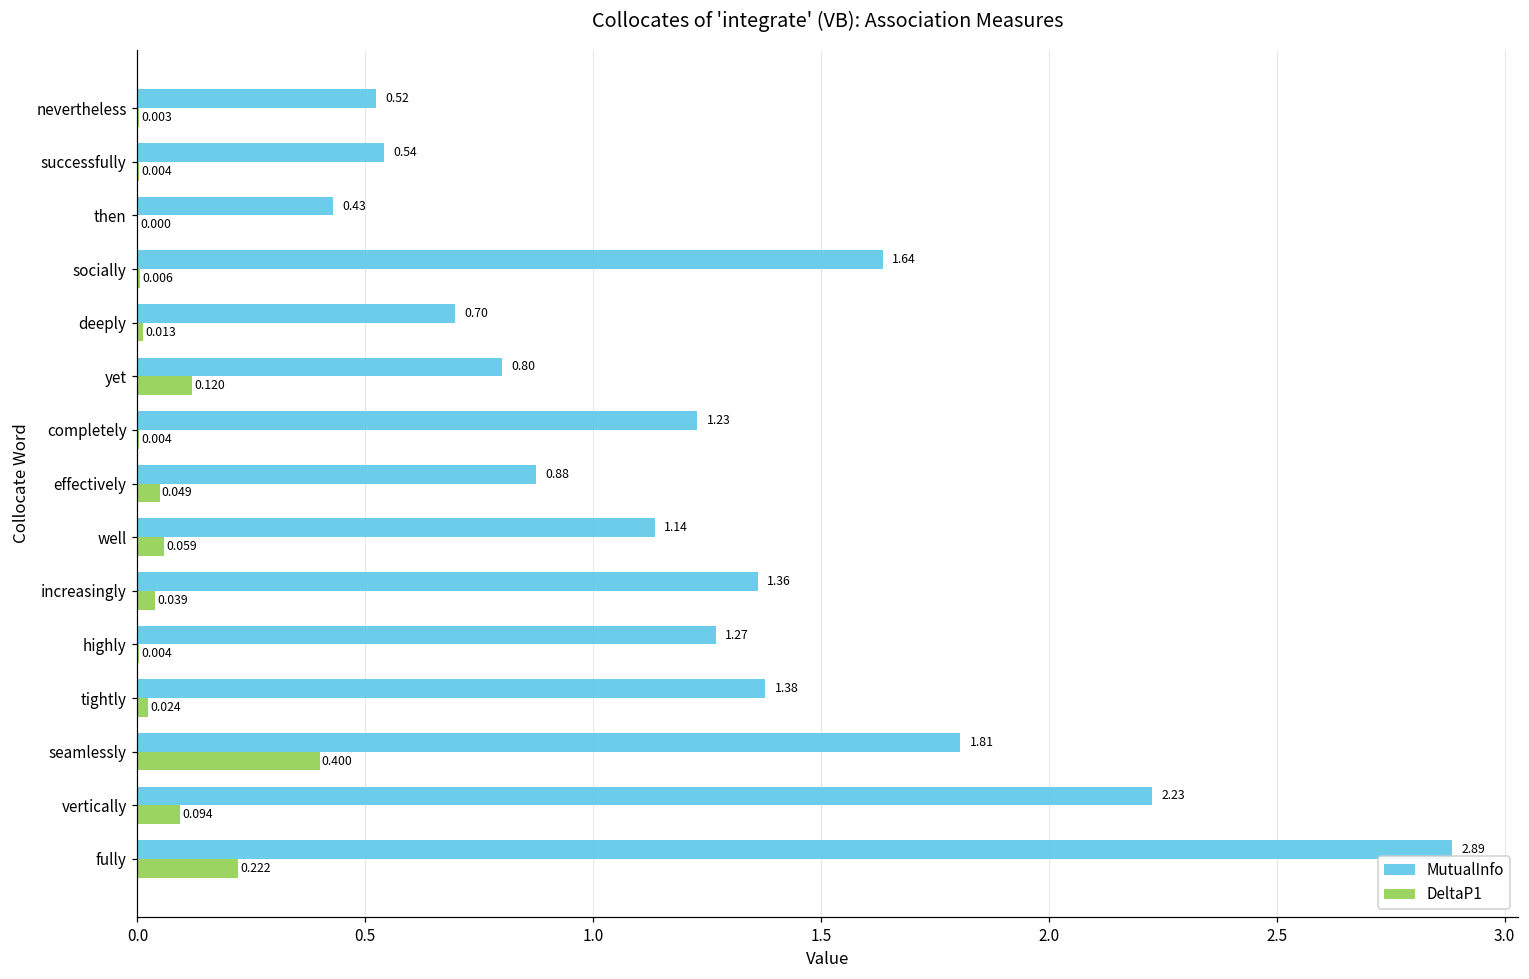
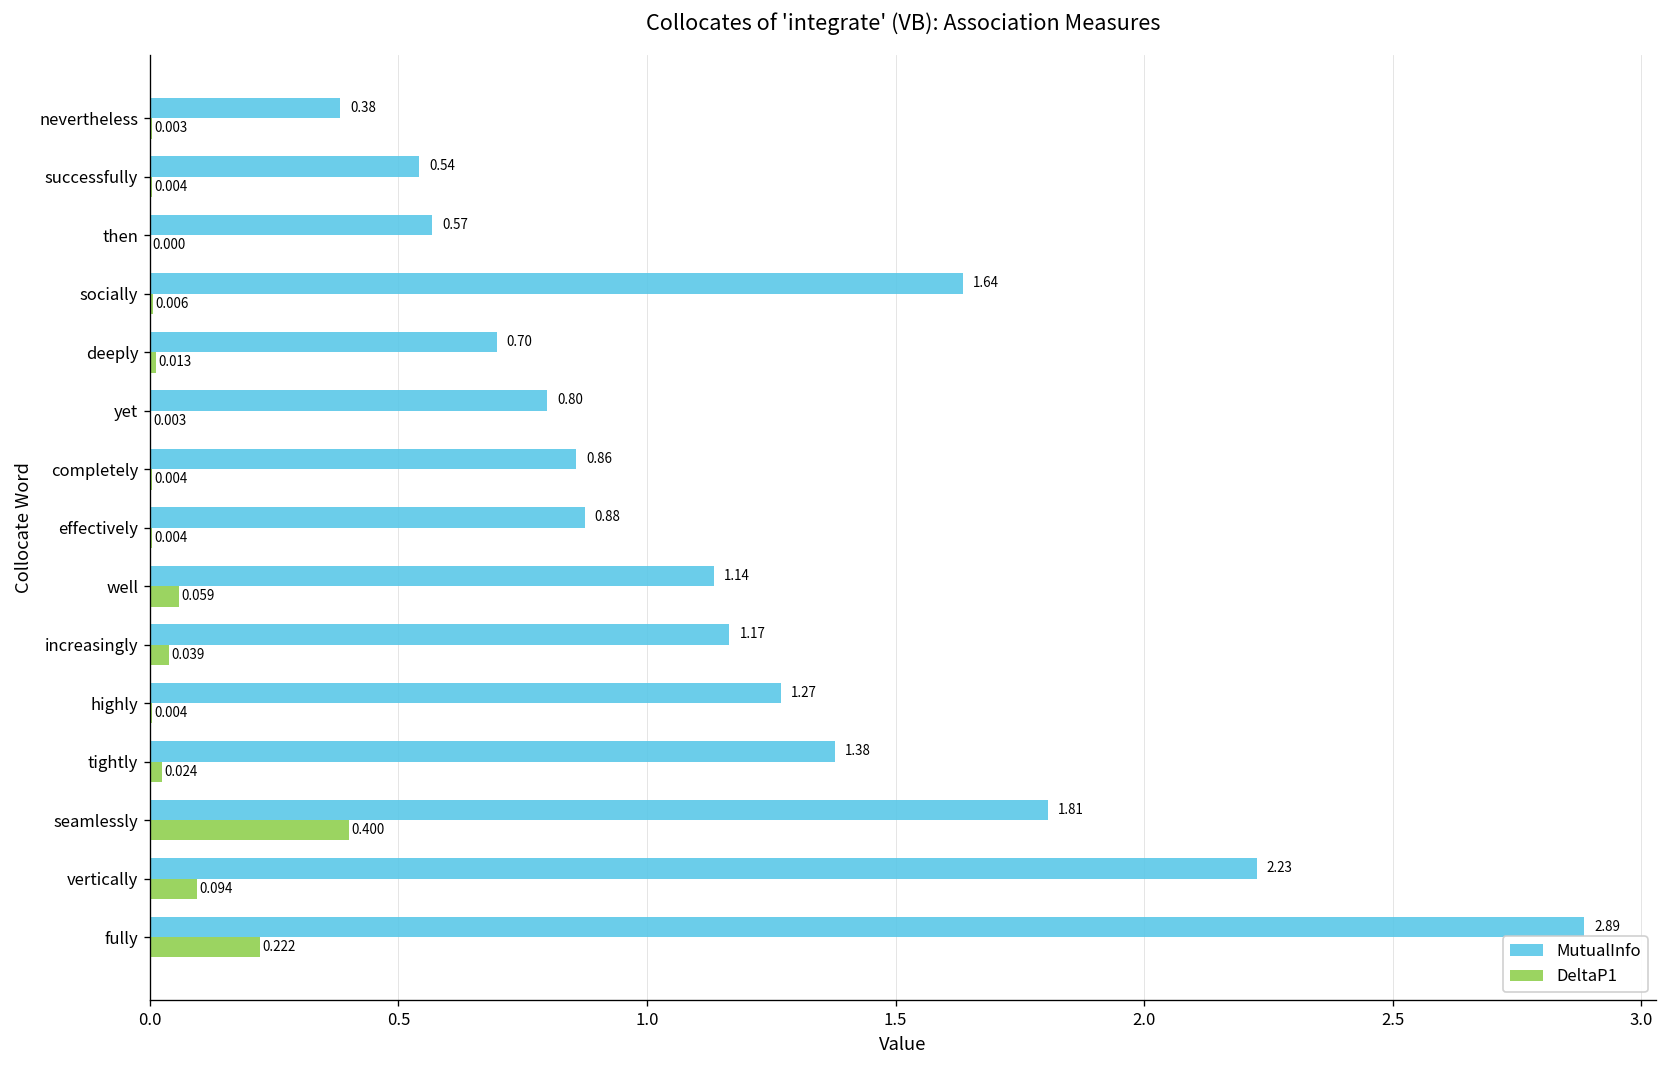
  {
    "MutualInfo": {
-     "nevertheless": 0.52,
+     "nevertheless": 0.38,
      "successfully": 0.54,
-     "then": 0.43,
+     "then": 0.57,
      "socially": 1.64,
      "deeply": 0.70,
      "yet": 0.80,
-     "completely": 1.23,
+     "completely": 0.86,
      "effectively": 0.88,
      "well": 1.14,
-     "increasingly": 1.36,
+     "increasingly": 1.17,
      "highly": 1.27,
      "tightly": 1.38,
      "seamlessly": 1.81,
      "vertically": 2.23,
      "fully": 2.89
    },
    "DeltaP1": {
      "nevertheless": 0.003,
      "successfully": 0.004,
      "then": 0.000,
      "socially": 0.006,
      "deeply": 0.013,
-     "yet": 0.120,
+     "yet": 0.003,
      "completely": 0.004,
-     "effectively": 0.049,
+     "effectively": 0.004,
      "well": 0.059,
      "increasingly": 0.039,
      "highly": 0.004,
      "tightly": 0.024,
      "seamlessly": 0.400,
      "vertically": 0.094,
      "fully": 0.222
    }
  }
